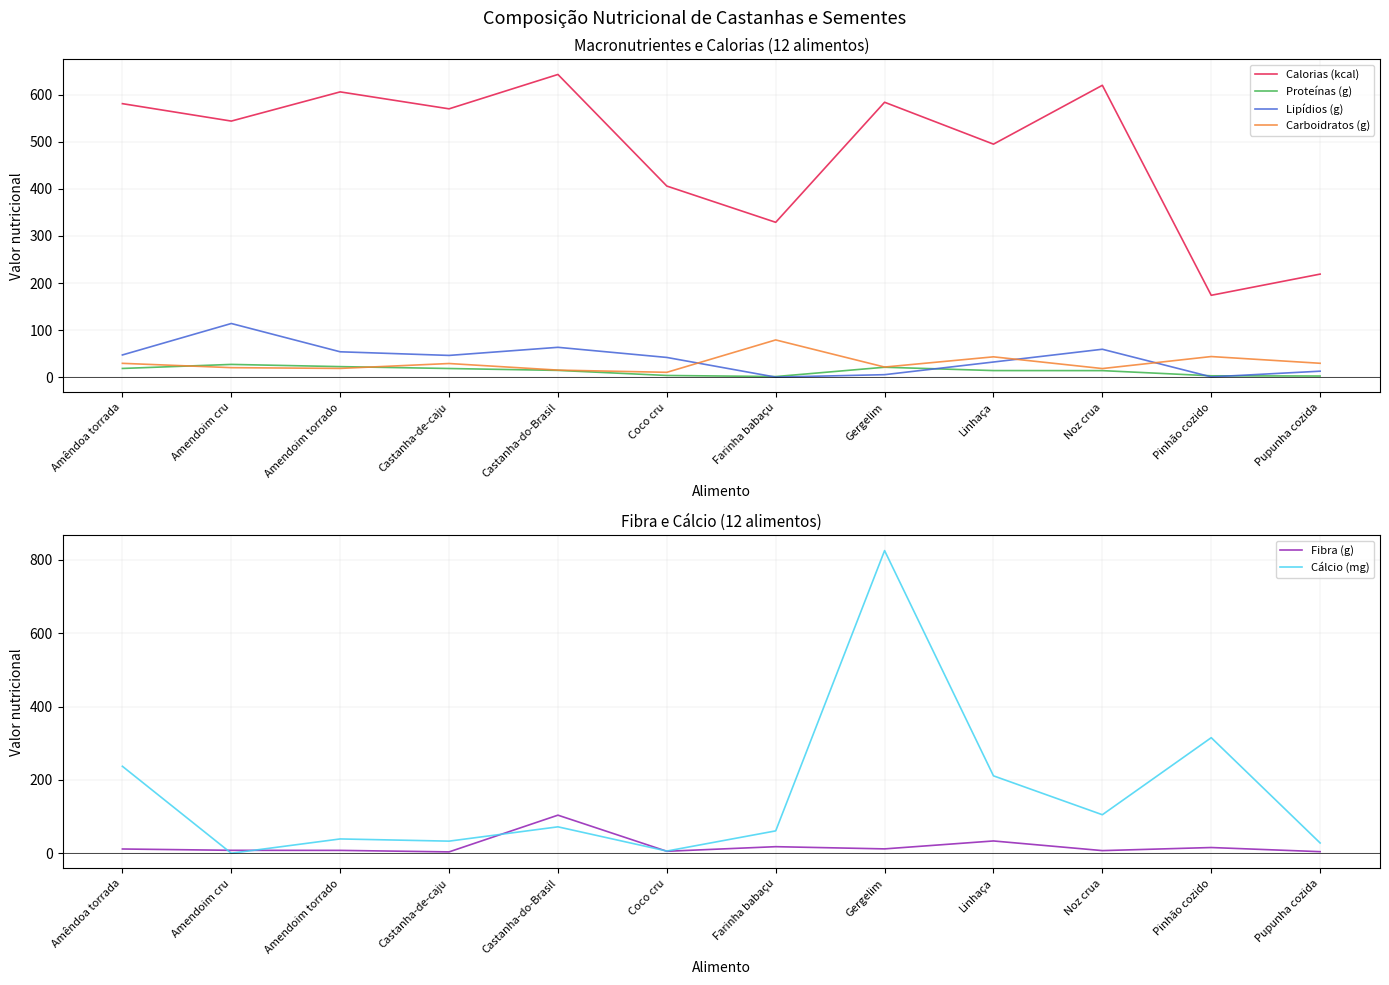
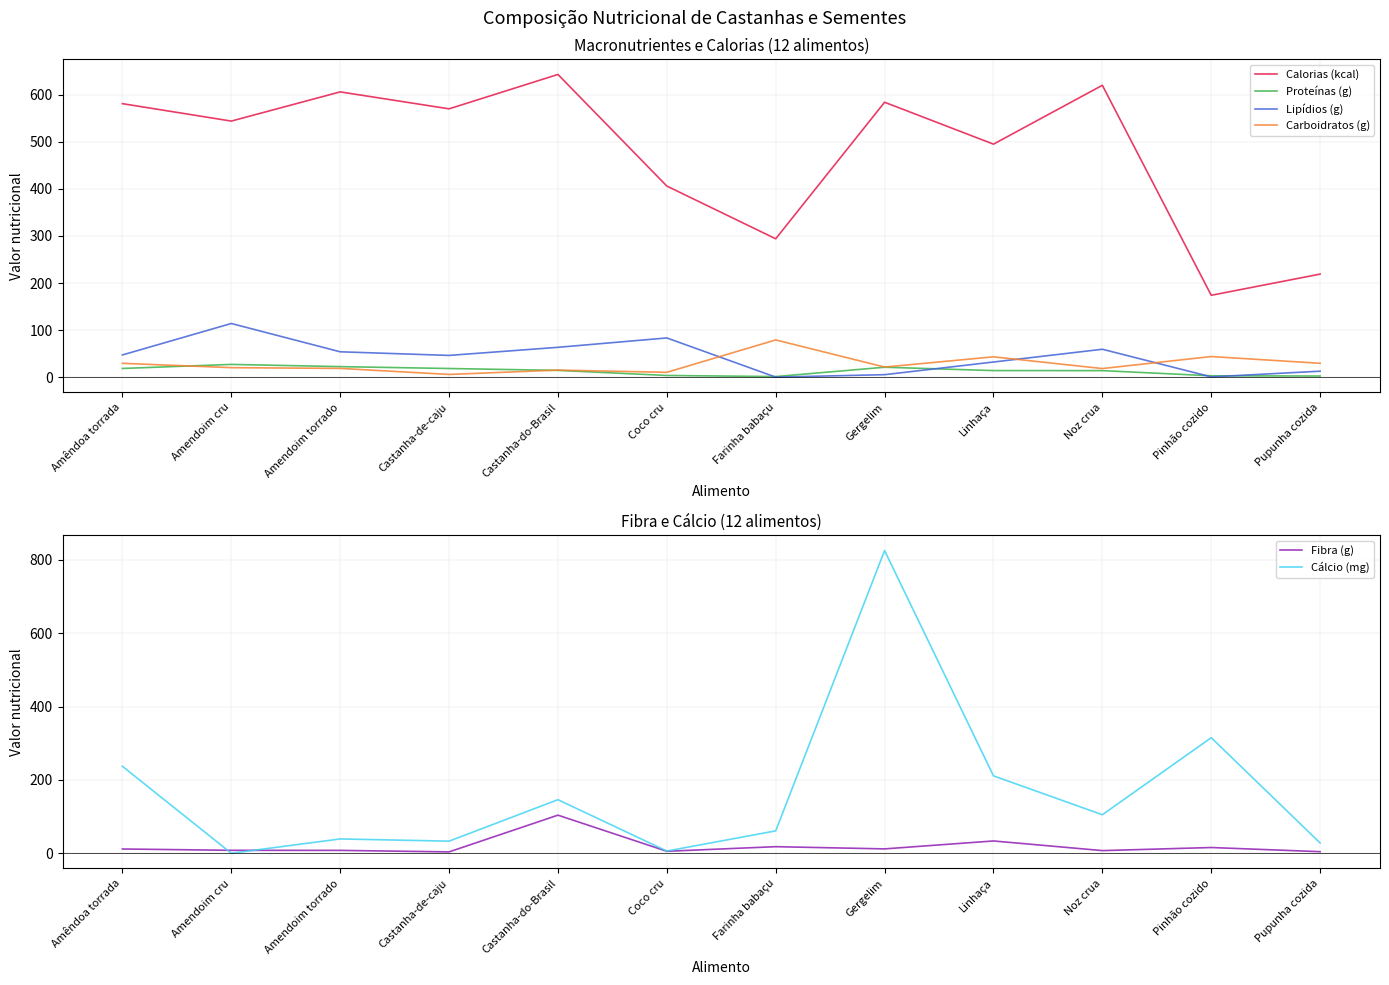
  {
    "Macronutrientes e Calorias (12 alimentos)": {
      "Calorias (kcal)": {
        "Amêndoa torrada": 580,
        "Amendoim cru": 540,
        "Amendoim torrado": 610,
        "Castanha-de-caju": 570,
        "Castanha-do-Brasil": 640,
        "Coco cru": 410,
-       "Farinha babaçu": 330,
+       "Farinha babaçu": 290,
        "Gergelim": 580,
        "Linhaça": 500,
        "Noz crua": 620,
        "Pinhão cozido": 170,
        "Pupunha cozida": 220
      },
      "Proteínas (g)": {
        "Amêndoa torrada": 20,
        "Amendoim cru": 30,
        "Castanha-de-caju": 20,
        "Coco cru": 0,
        "Linhaça": 10,
        "Pupunha cozida": 0
      },
      "Lipídios (g)": {
        "Amêndoa torrada": 50,
        "Amendoim cru": 110,
        "Amendoim torrado": 50,
        "Castanha-de-caju": 50,
        "Castanha-do-Brasil": 60,
-       "Coco cru": 40,
+       "Coco cru": 80,
        "Gergelim": 10,
        "Linhaça": 30,
        "Noz crua": 60,
        "Pupunha cozida": 10
      },
      "Carboidratos (g)": {
        "Amêndoa torrada": 30,
        "Amendoim cru": 20,
-       "Castanha-de-caju": 30,
+       "Castanha-de-caju": 10,
        "Coco cru": 10,
        "Farinha babaçu": 80,
        "Linhaça": 40,
        "Pinhão cozido": 40,
        "Pupunha cozida": 30
      }
    },
    "Fibra e Cálcio (12 alimentos)": {
      "Fibra (g)": {
        "Amêndoa torrada": 10,
        "Amendoim cru": 10,
        "Amendoim torrado": 10,
        "Castanha-de-caju": 0,
        "Castanha-do-Brasil": 100,
        "Farinha babaçu": 20,
        "Gergelim": 10,
        "Linhaça": 30,
        "Noz crua": 10,
        "Pinhão cozido": 20,
        "Pupunha cozida": 0
      },
      "Cálcio (mg)": {
        "Amêndoa torrada": 240,
        "Amendoim cru": 0,
        "Amendoim torrado": 40,
        "Castanha-de-caju": 30,
-       "Castanha-do-Brasil": 70,
+       "Castanha-do-Brasil": 150,
        "Farinha babaçu": 60,
        "Gergelim": 830,
        "Linhaça": 210,
        "Noz crua": 110,
        "Pinhão cozido": 320,
        "Pupunha cozida": 30
      }
    }
  }
